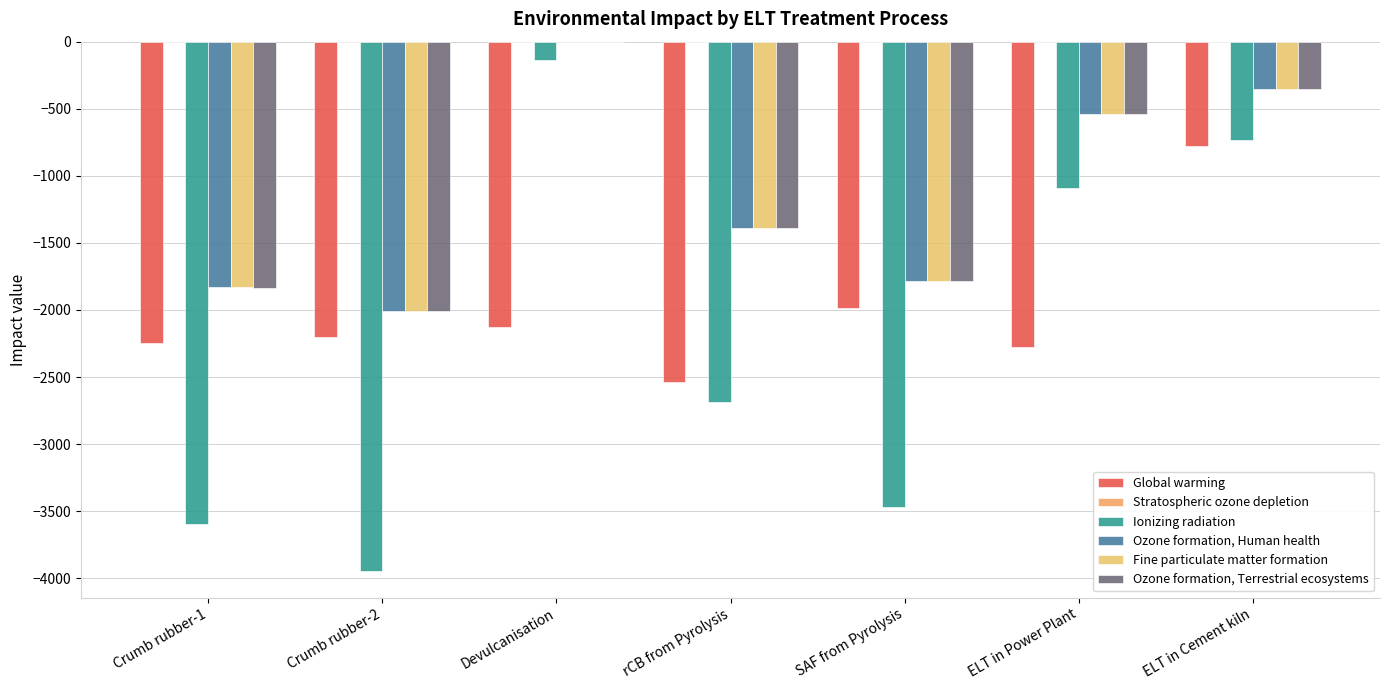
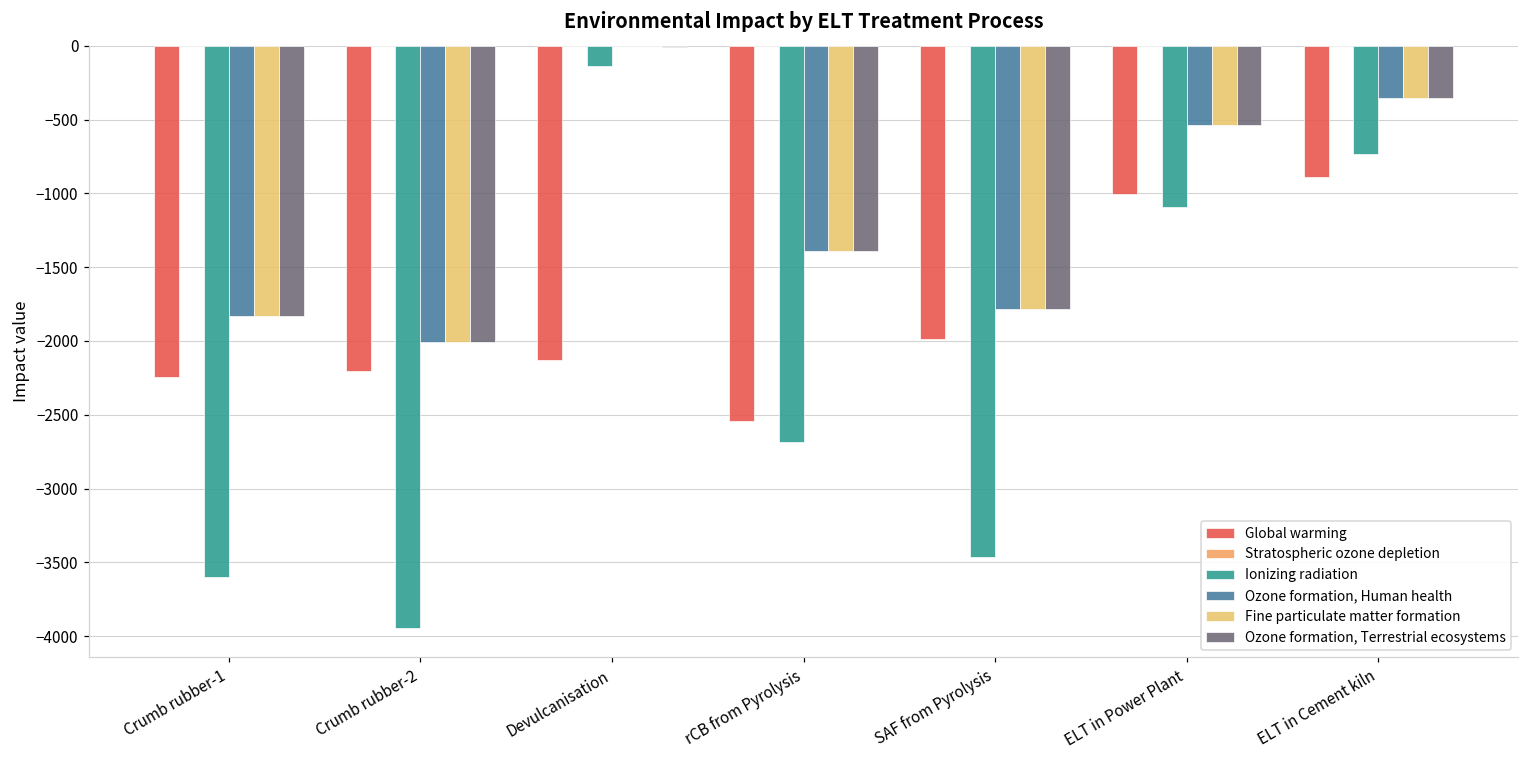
  {
    "Global warming": {
      "Crumb rubber-1": -2250,
      "Crumb rubber-2": -2200,
      "Devulcanisation": -2130,
      "rCB from Pyrolysis": -2540,
      "SAF from Pyrolysis": -1990,
-     "ELT in Power Plant": -2280,
-     "ELT in Cement kiln": -780
+     "ELT in Power Plant": -1000,
+     "ELT in Cement kiln": -890
    }
  }
